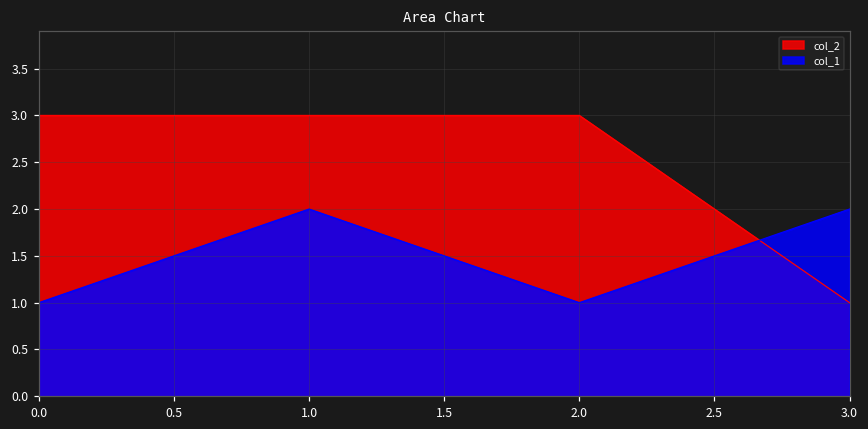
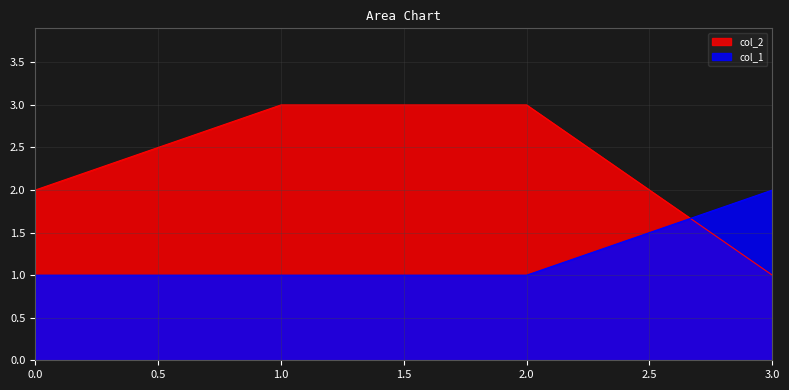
  {
    "col_2": {
-     "0.0": 3,
+     "0.0": 2,
      "1.0": 3,
      "2.0": 3,
      "3.0": 1
    },
    "col_1": {
      "0.0": 1,
-     "1.0": 2,
+     "1.0": 1,
      "2.0": 1,
      "3.0": 2
    }
  }
